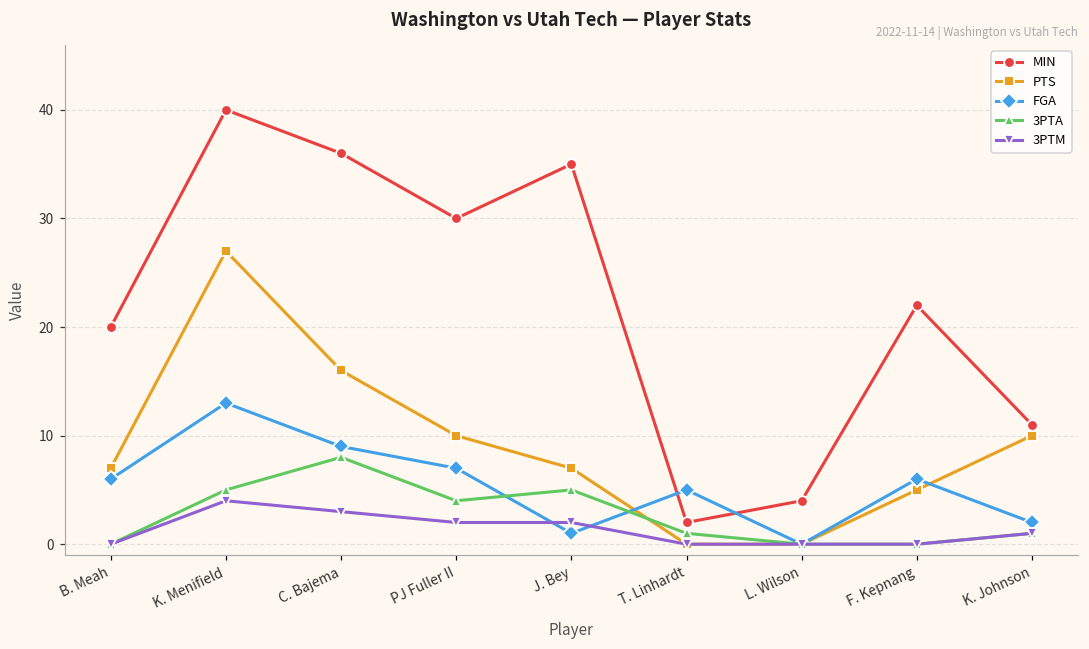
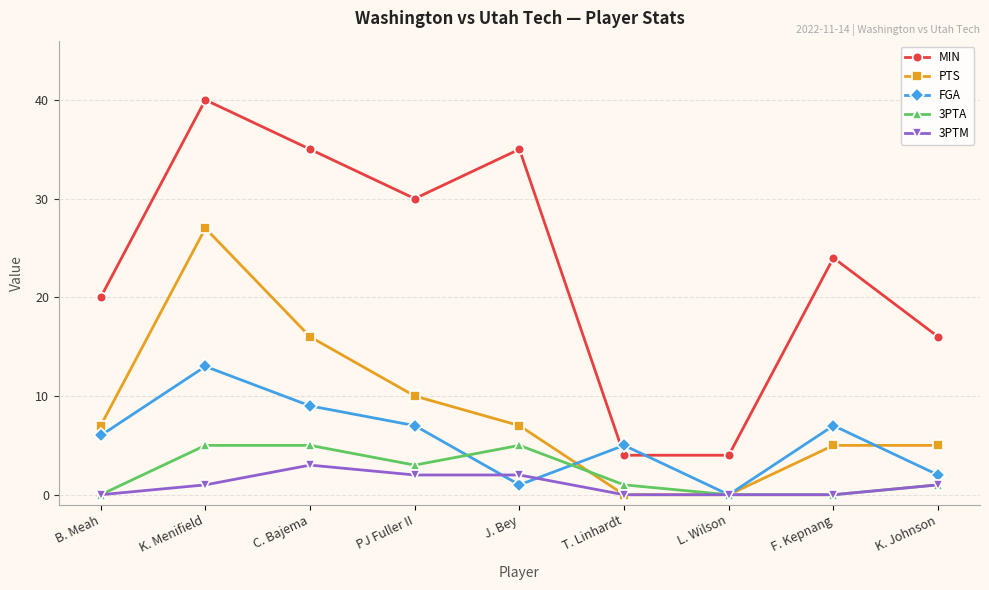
  {
    "MIN": {
      "B. Meah": 20,
      "K. Menifield": 40,
-     "C. Bajema": 36,
+     "C. Bajema": 35,
      "PJ Fuller II": 30,
      "J. Bey": 35,
-     "T. Linhardt": 2,
+     "T. Linhardt": 4,
      "L. Wilson": 4,
-     "F. Kepnang": 22,
-     "K. Johnson": 11
+     "F. Kepnang": 24,
+     "K. Johnson": 16
    },
    "PTS": {
      "B. Meah": 7,
      "K. Menifield": 27,
      "C. Bajema": 16,
      "PJ Fuller II": 10,
      "J. Bey": 7,
      "F. Kepnang": 5,
-     "K. Johnson": 10
+     "K. Johnson": 5
    },
    "FGA": {
      "B. Meah": 6,
      "K. Menifield": 13,
      "C. Bajema": 9,
      "PJ Fuller II": 7,
      "J. Bey": 1,
      "T. Linhardt": 5,
-     "F. Kepnang": 6,
+     "F. Kepnang": 7,
      "K. Johnson": 2
    },
    "3PTA": {
      "K. Menifield": 5,
-     "C. Bajema": 8,
-     "PJ Fuller II": 4,
+     "C. Bajema": 5,
+     "PJ Fuller II": 3,
      "J. Bey": 5,
      "T. Linhardt": 1
    },
    "3PTM": {
-     "K. Menifield": 4,
+     "K. Menifield": 1,
      "C. Bajema": 3,
      "PJ Fuller II": 2,
      "J. Bey": 2
    }
  }
